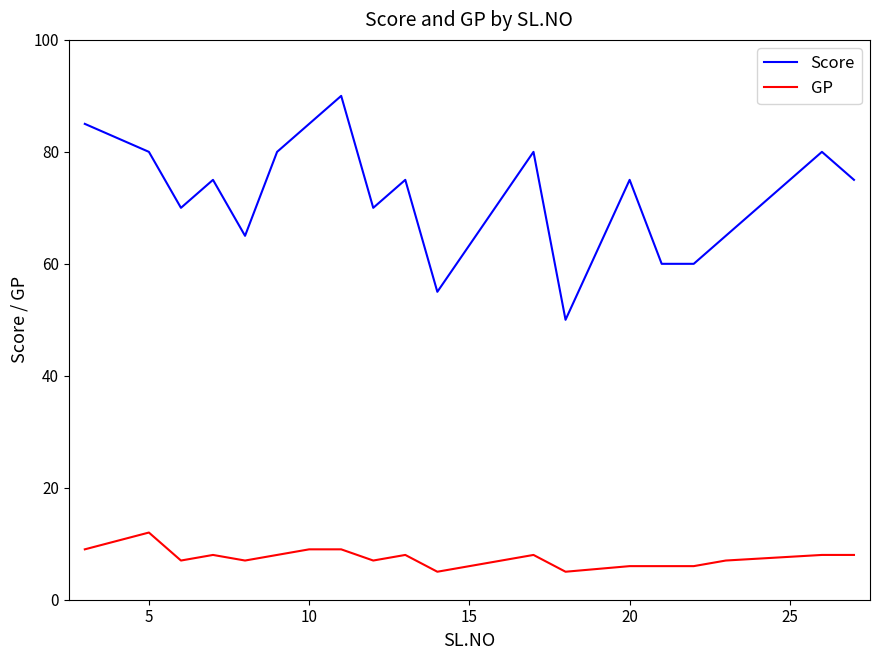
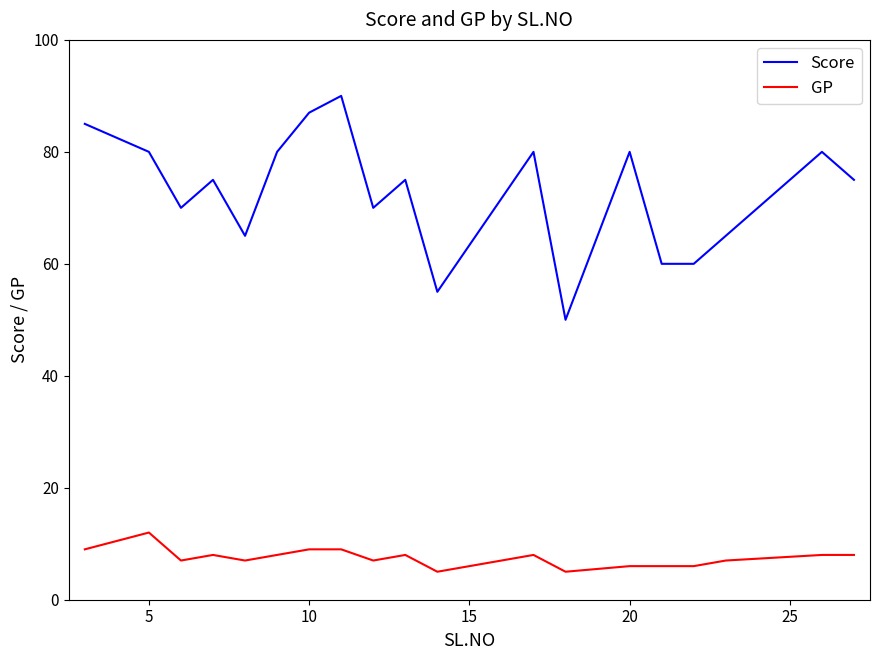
  {
    "Score": {
      "5": 80,
-     "10": 85,
-     "20": 75
+     "10": 87,
+     "20": 80
    },
    "GP": {
      "5": 12,
      "10": 9,
      "20": 6
    }
  }
